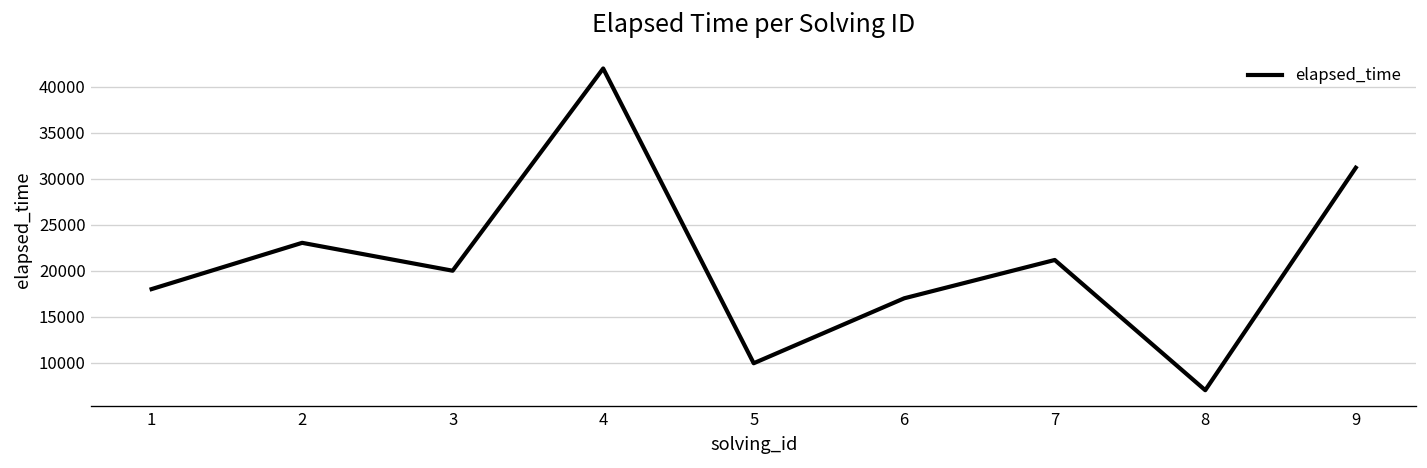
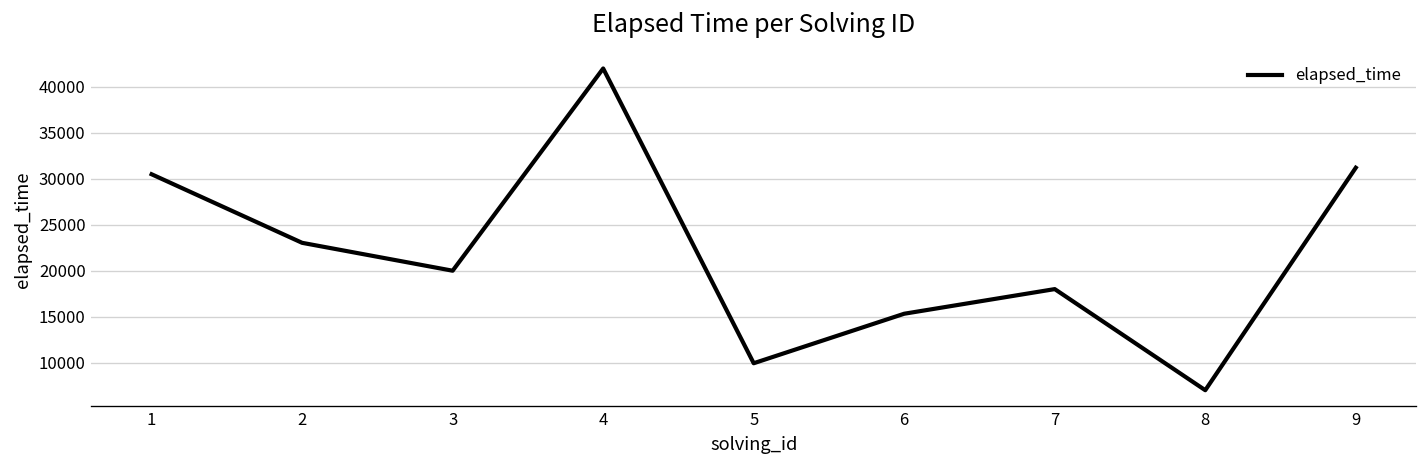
  {
-   "1": 18000,
+   "1": 30000,
    "2": 23000,
    "3": 20000,
    "4": 42000,
    "5": 10000,
-   "6": 17000,
-   "7": 21000,
+   "6": 15000,
+   "7": 18000,
    "8": 7000,
    "9": 31000
  }
